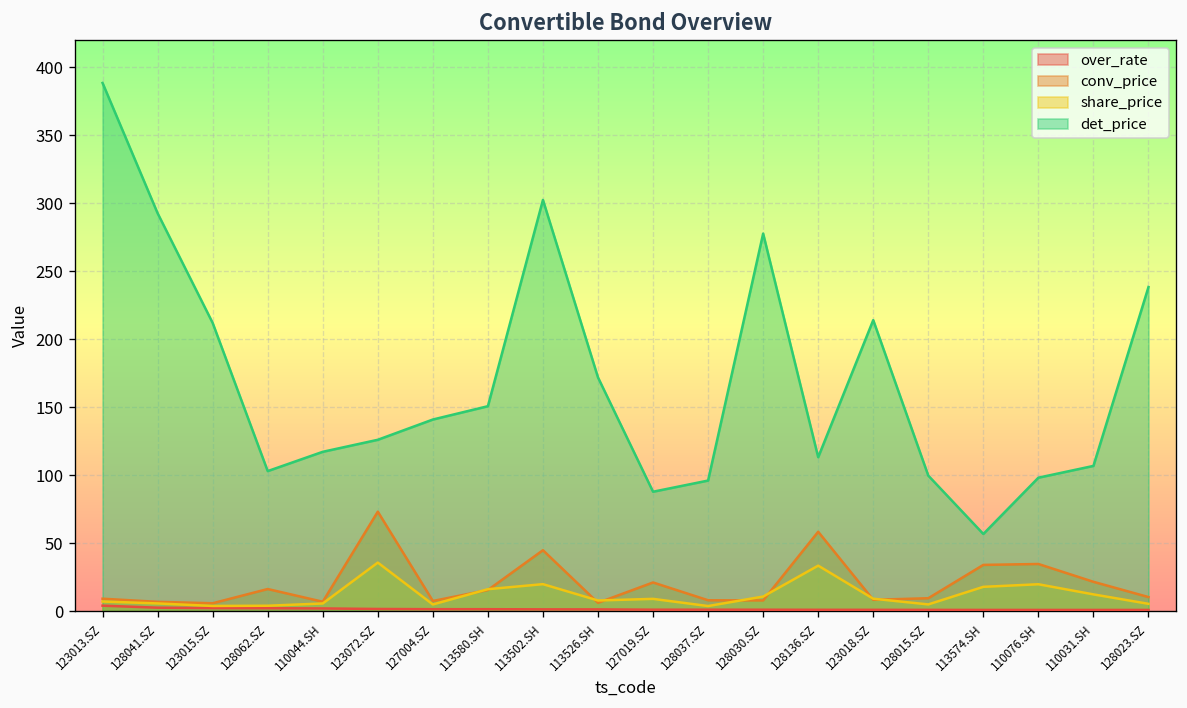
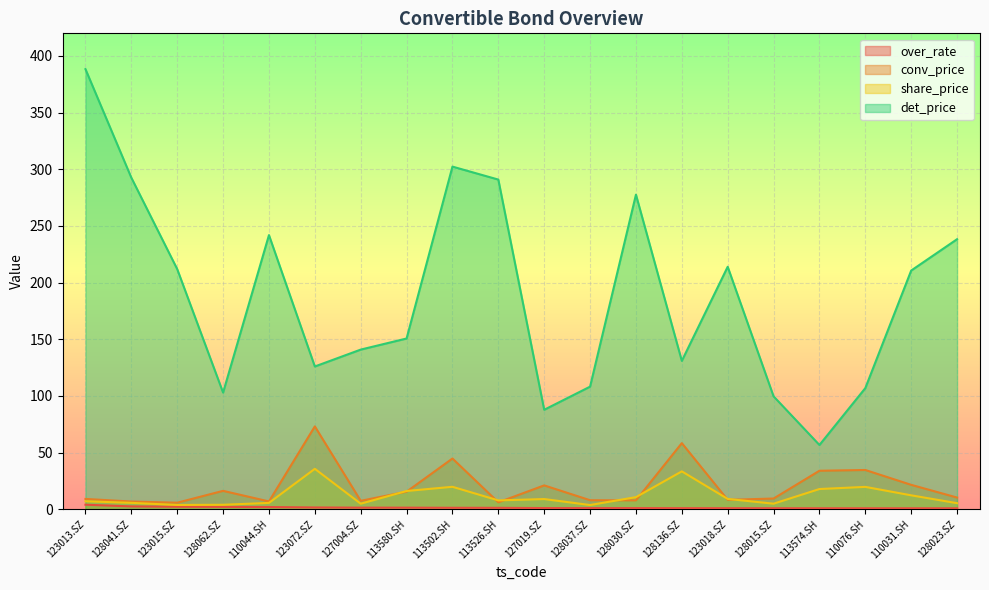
  {
    "det_price": {
      "123013.SZ": 388,
      "128041.SZ": 293,
      "123015.SZ": 212,
      "128062.SZ": 103,
-     "110044.SH": 117,
+     "110044.SH": 242,
      "123072.SZ": 126,
      "127004.SZ": 141,
      "113580.SH": 151,
      "113502.SH": 302,
-     "113526.SH": 172,
+     "113526.SH": 291,
      "127019.SZ": 88,
-     "128037.SZ": 96,
+     "128037.SZ": 108,
      "128030.SZ": 278,
-     "128136.SZ": 113,
+     "128136.SZ": 131,
      "123018.SZ": 214,
      "128015.SZ": 100,
      "113574.SH": 57,
-     "110076.SH": 98,
-     "110031.SH": 107,
+     "110076.SH": 107,
+     "110031.SH": 211,
      "128023.SZ": 238
    }
  }
